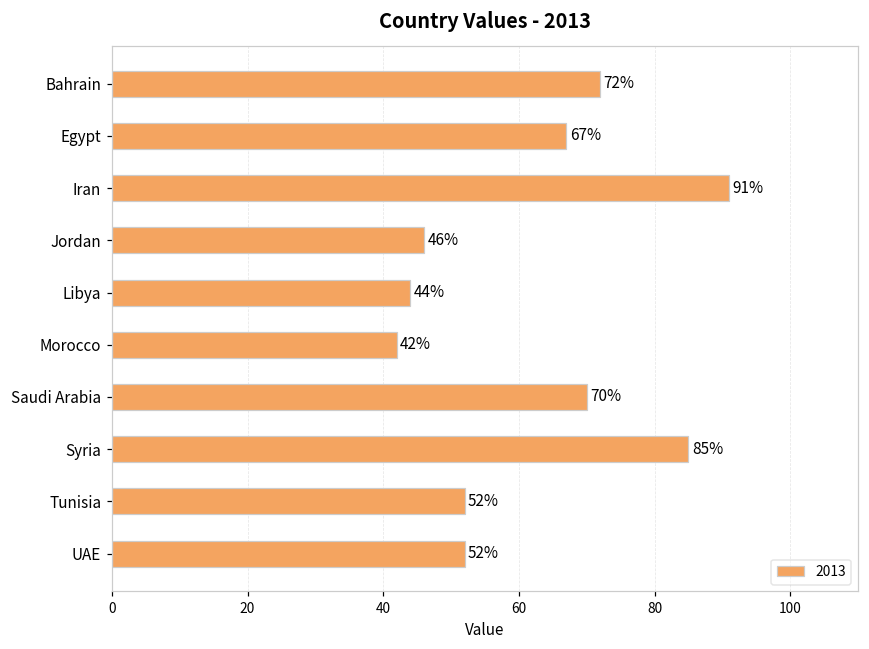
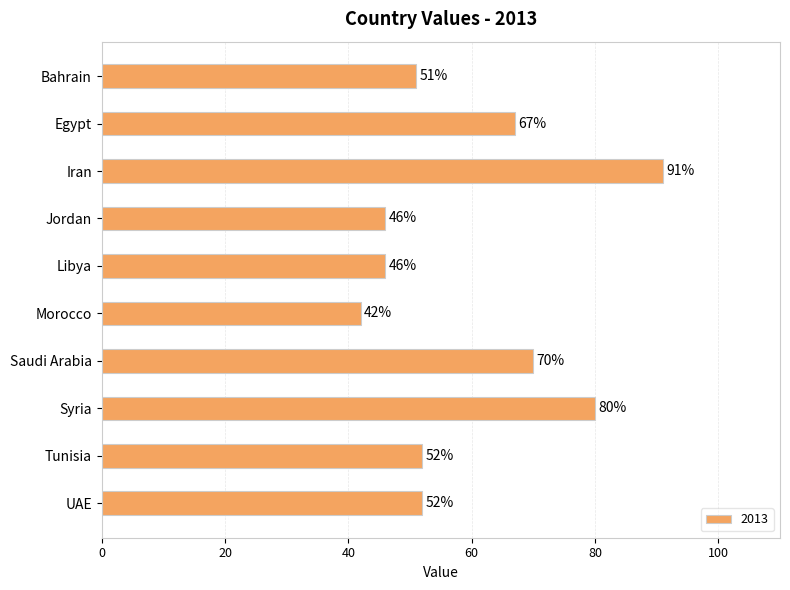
  {
-   "Bahrain": "72%",
+   "Bahrain": "51%",
    "Egypt": "67%",
    "Iran": "91%",
    "Jordan": "46%",
-   "Libya": "44%",
+   "Libya": "46%",
    "Morocco": "42%",
    "Saudi Arabia": "70%",
-   "Syria": "85%",
+   "Syria": "80%",
    "Tunisia": "52%",
    "UAE": "52%"
  }
